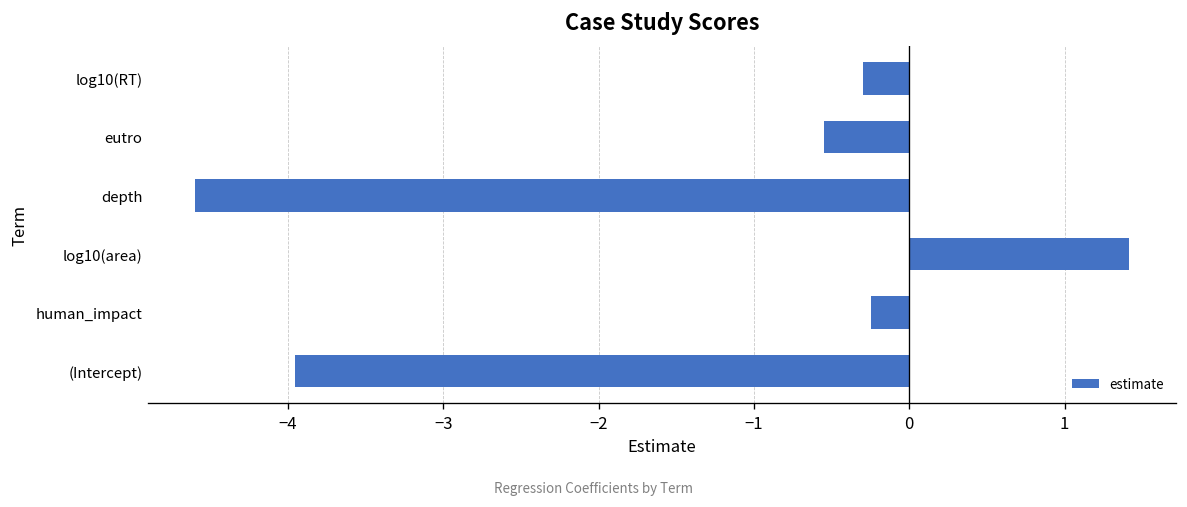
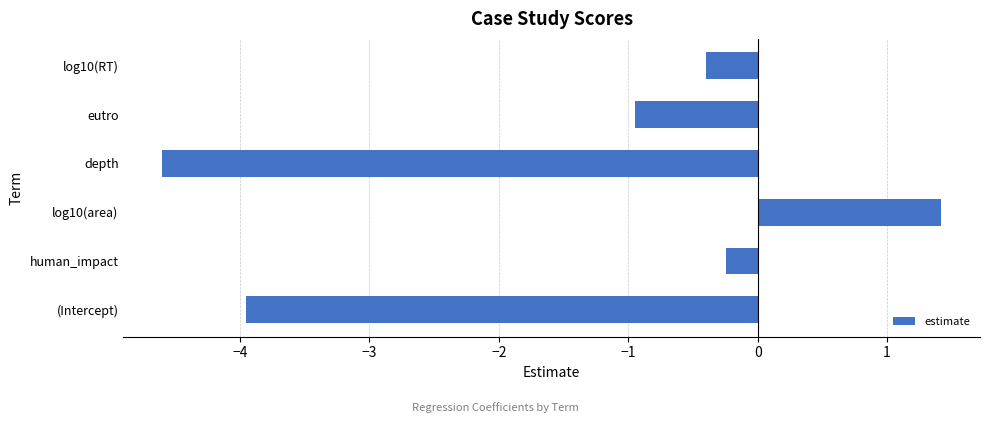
  {
-   "log10(RT)": -0.30,
-   "eutro": -0.55,
+   "log10(RT)": -0.40,
+   "eutro": -0.95,
    "depth": -4.60,
    "log10(area)": 1.42,
    "human_impact": -0.25,
    "(Intercept)": -3.95
  }
